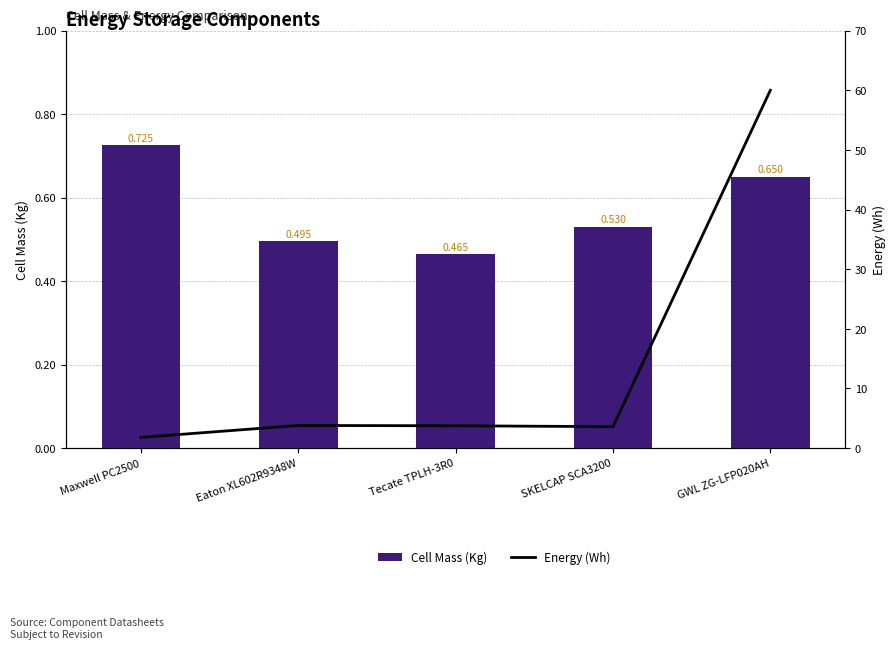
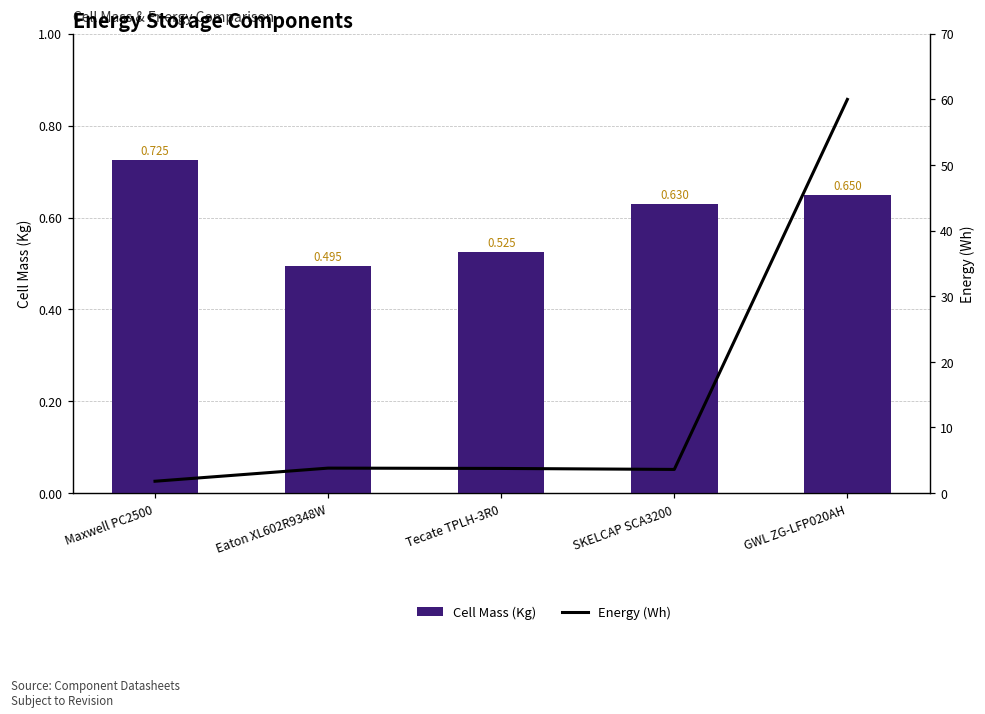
  {
    "Cell Mass (Kg)": {
      "Maxwell PC2500": 0.725,
      "Eaton XL602R9348W": 0.495,
-     "Tecate TPLH-3R0": 0.465,
-     "SKELCAP SCA3200": 0.530,
+     "Tecate TPLH-3R0": 0.525,
+     "SKELCAP SCA3200": 0.630,
      "GWL ZG-LFP020AH": 0.650
    }
  }
